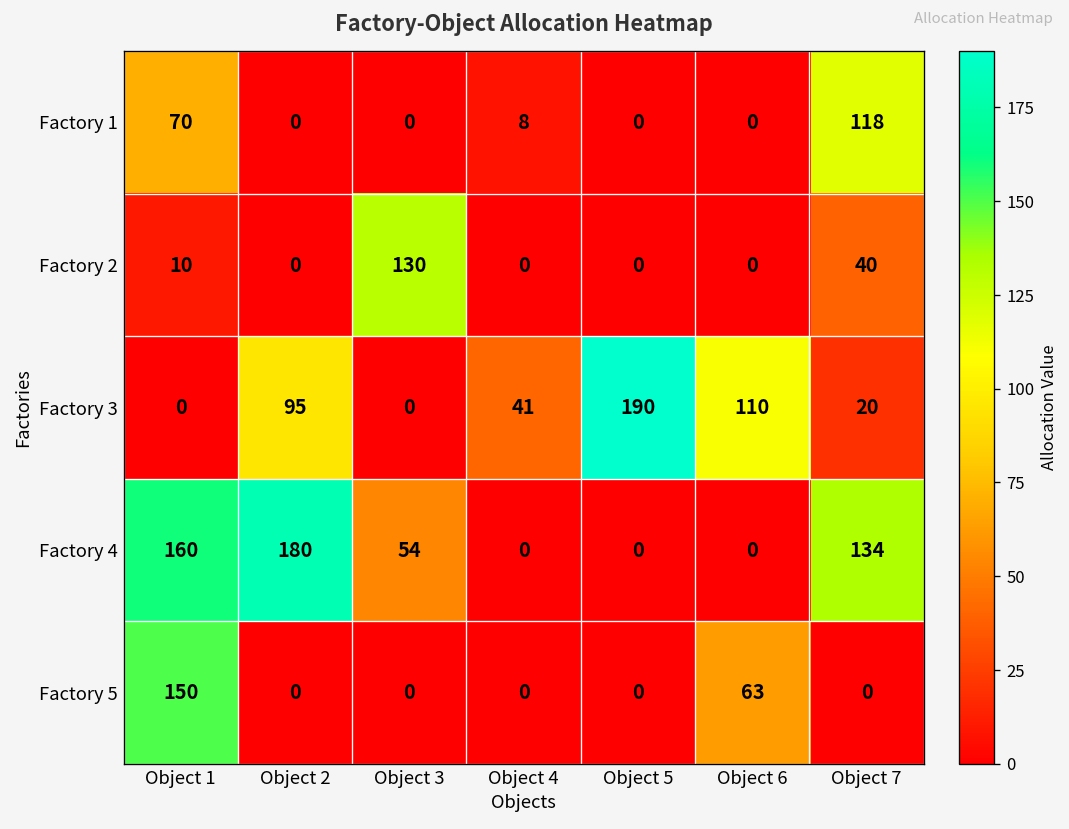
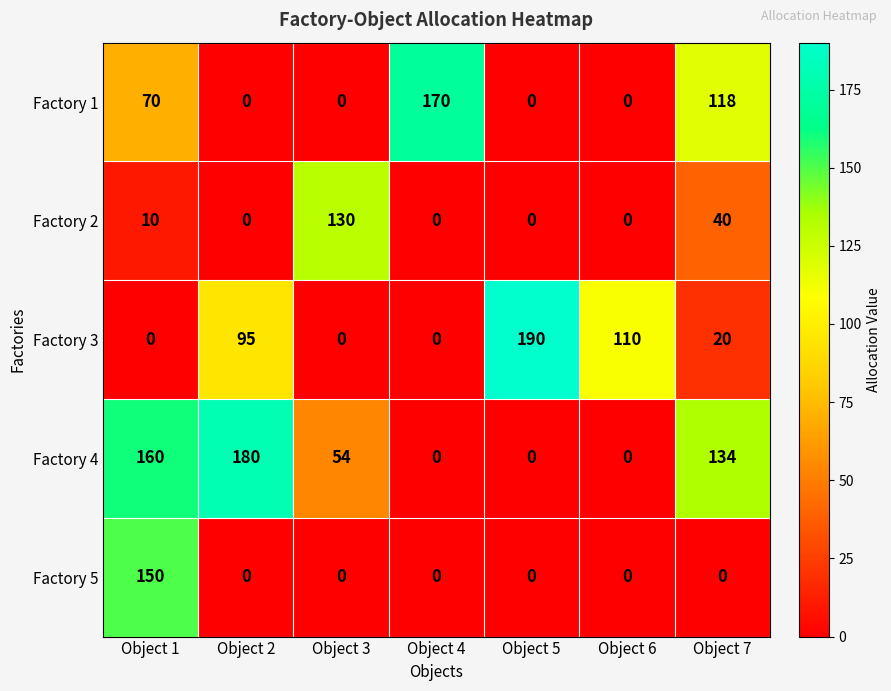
  {
    "Factory 1": {
      "Object 1": 70,
      "Object 2": 0,
      "Object 3": 0,
-     "Object 4": 8,
+     "Object 4": 170,
      "Object 5": 0,
      "Object 6": 0,
      "Object 7": 118
    },
    "Factory 2": {
      "Object 1": 10,
      "Object 2": 0,
      "Object 3": 130,
      "Object 4": 0,
      "Object 5": 0,
      "Object 6": 0,
      "Object 7": 40
    },
    "Factory 3": {
      "Object 1": 0,
      "Object 2": 95,
      "Object 3": 0,
-     "Object 4": 41,
+     "Object 4": 0,
      "Object 5": 190,
      "Object 6": 110,
      "Object 7": 20
    },
    "Factory 4": {
      "Object 1": 160,
      "Object 2": 180,
      "Object 3": 54,
      "Object 4": 0,
      "Object 5": 0,
      "Object 6": 0,
      "Object 7": 134
    },
    "Factory 5": {
      "Object 1": 150,
      "Object 2": 0,
      "Object 3": 0,
      "Object 4": 0,
      "Object 5": 0,
-     "Object 6": 63,
+     "Object 6": 0,
      "Object 7": 0
    }
  }
